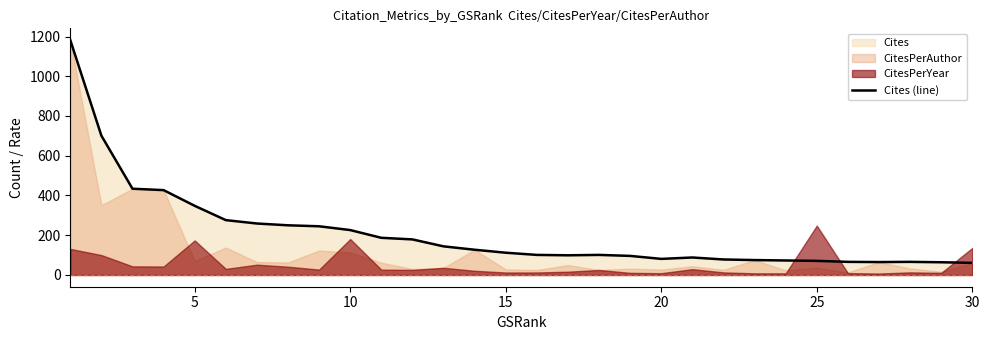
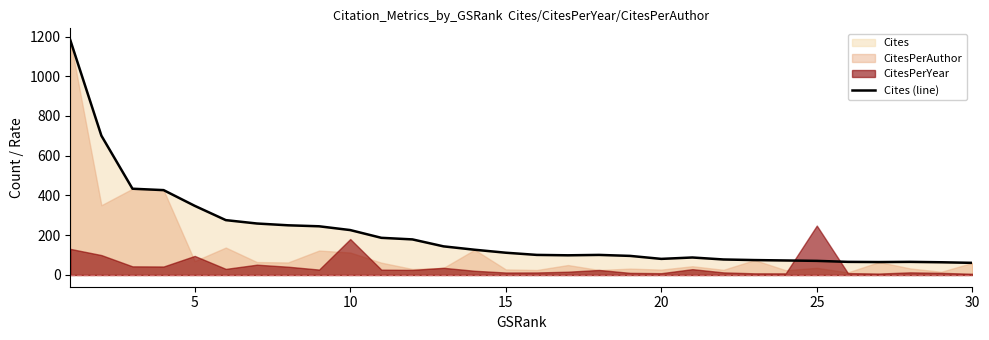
  {
    "CitesPerYear": {
-     "5": 170,
+     "5": 100,
      "10": 180,
      "25": 250,
-     "30": 140
+     "30": 10
    }
  }
